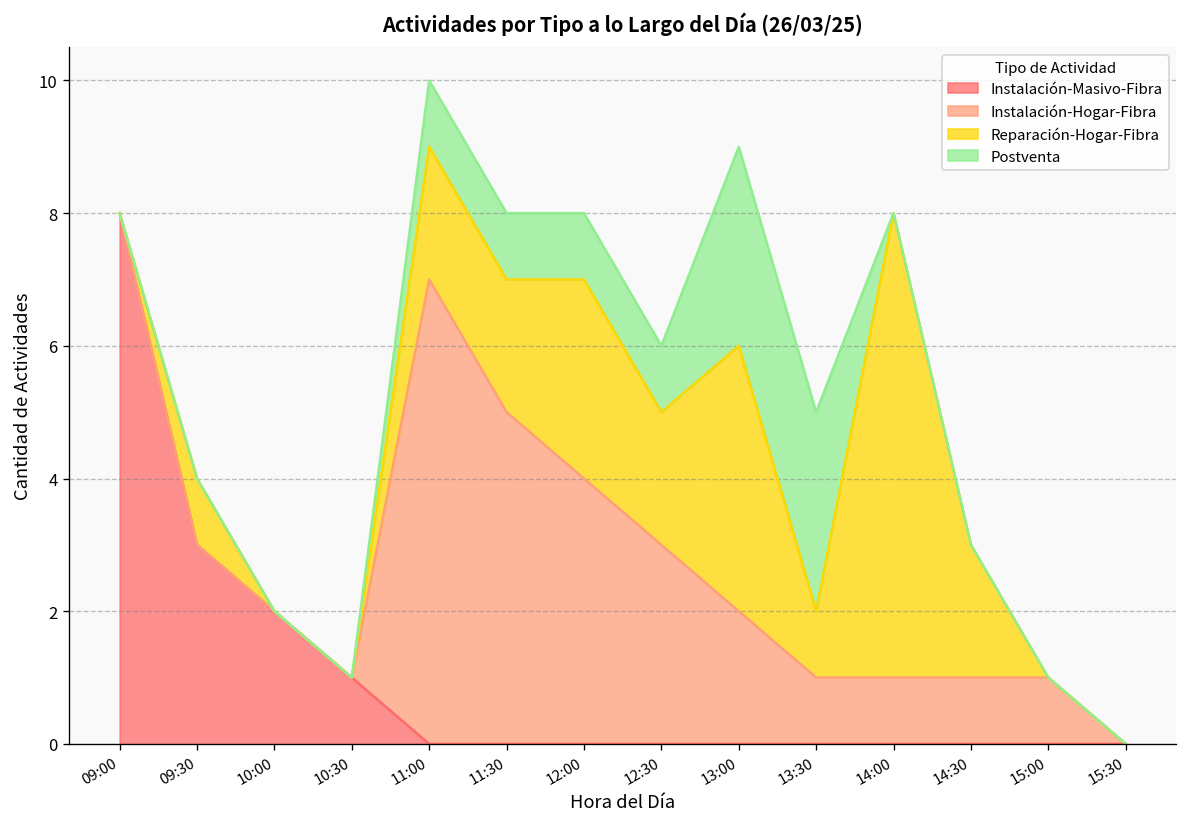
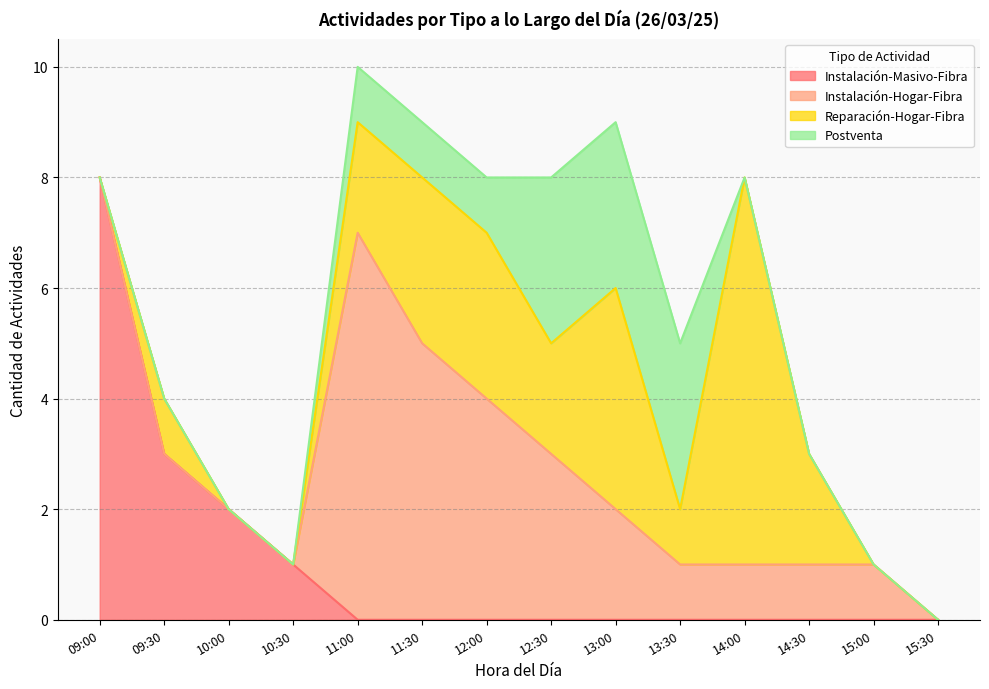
  {
    "Reparación-Hogar-Fibra": {
      "11:00": 2,
-     "11:30": 2,
+     "11:30": 3,
      "12:00": 3,
      "12:30": 2,
      "13:00": 4,
      "13:30": 1
    },
    "Postventa": {
      "11:00": 1,
      "11:30": 1,
      "12:00": 1,
-     "12:30": 1,
+     "12:30": 3,
      "13:00": 3,
      "13:30": 3
    }
  }
